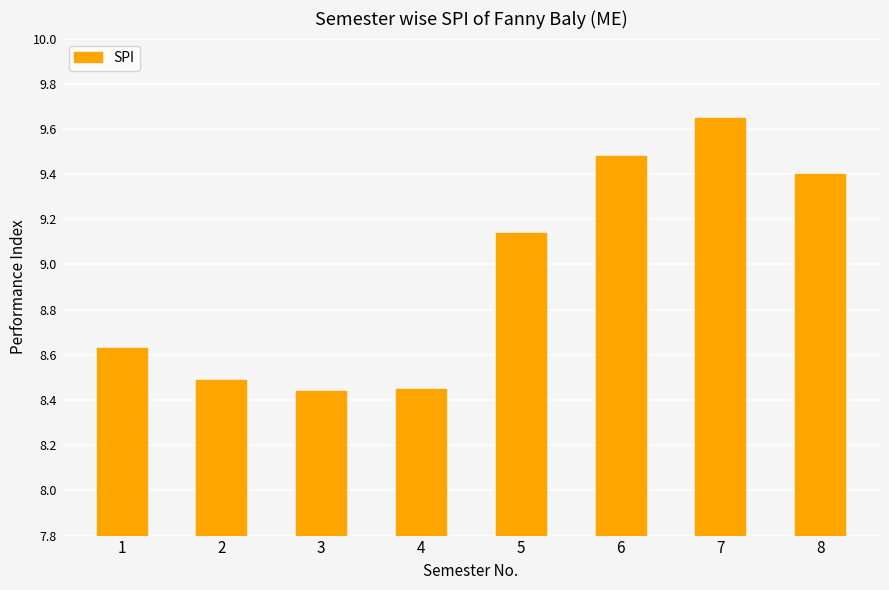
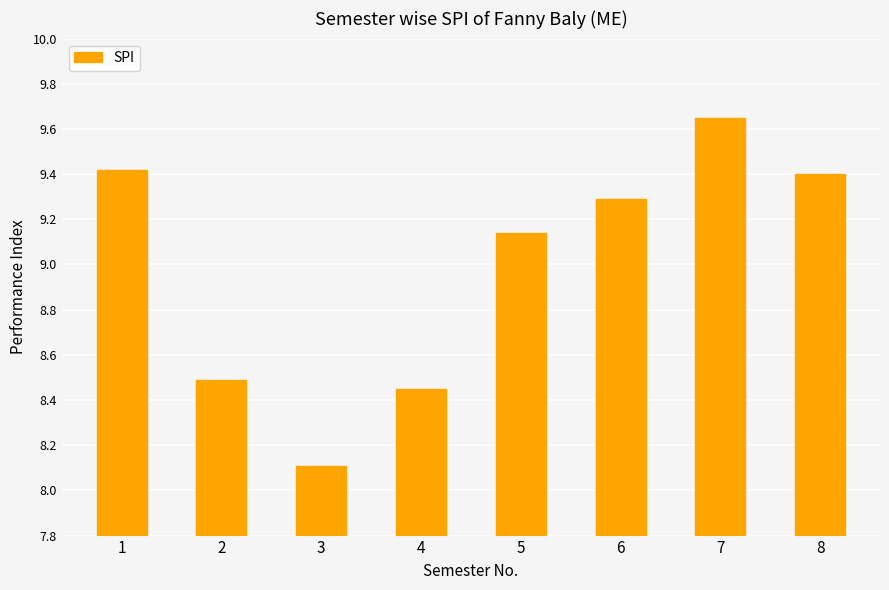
  {
-   "1": 8.63,
+   "1": 9.42,
    "2": 8.49,
-   "3": 8.44,
+   "3": 8.11,
    "4": 8.45,
    "5": 9.14,
-   "6": 9.48,
+   "6": 9.29,
    "7": 9.65,
    "8": 9.40
  }
